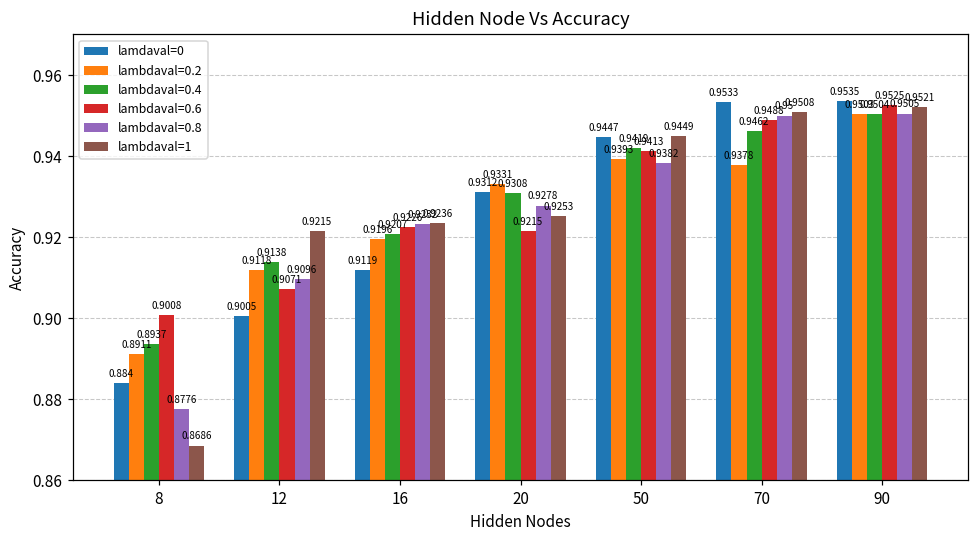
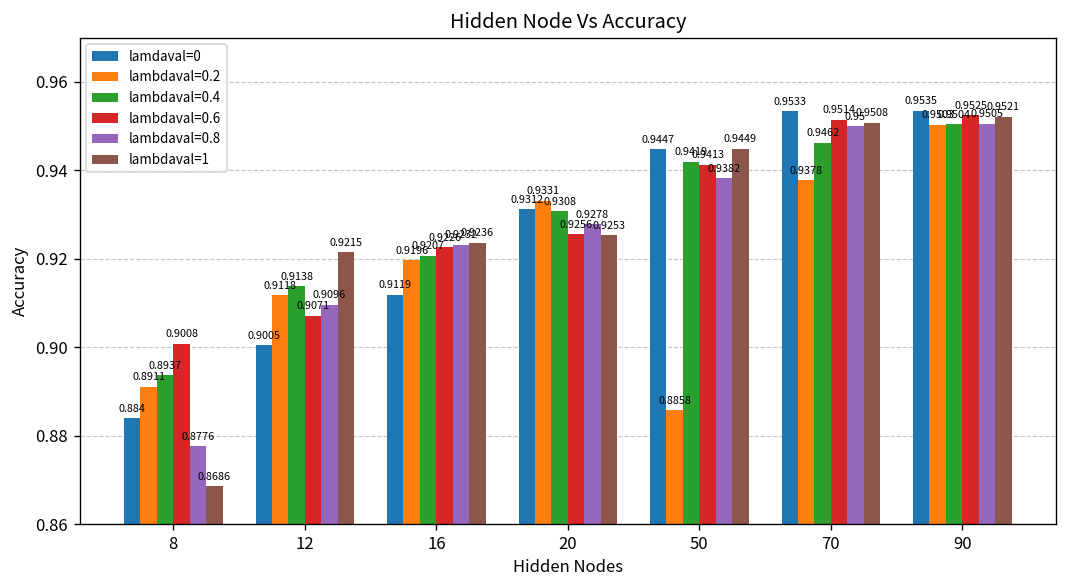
  {
    "lamdaval=0": {
      "8": 0.884,
      "12": 0.9005,
      "16": 0.9119,
      "20": 0.9312,
      "50": 0.9447,
      "70": 0.9533,
      "90": 0.9535
    },
    "lambdaval=0.2": {
      "8": 0.8911,
      "12": 0.9118,
      "20": 0.9331,
-     "50": 0.9393,
+     "50": 0.8858,
      "70": 0.9378
    },
    "lambdaval=0.4": {
      "8": 0.8937,
      "12": 0.9138,
      "20": 0.9308,
      "70": 0.9462
    },
    "lambdaval=0.6": {
      "8": 0.9008,
      "12": 0.9071,
-     "20": 0.9215,
-     "70": 0.9488,
+     "20": 0.9256,
+     "70": 0.9514,
      "90": 0.9525
    },
    "lambdaval=0.8": {
      "8": 0.8776,
      "12": 0.9096,
      "20": 0.9278,
      "50": 0.9382
    },
    "lambdaval=1": {
      "8": 0.8686,
      "12": 0.9215,
      "20": 0.9253,
      "50": 0.9449
    }
  }
